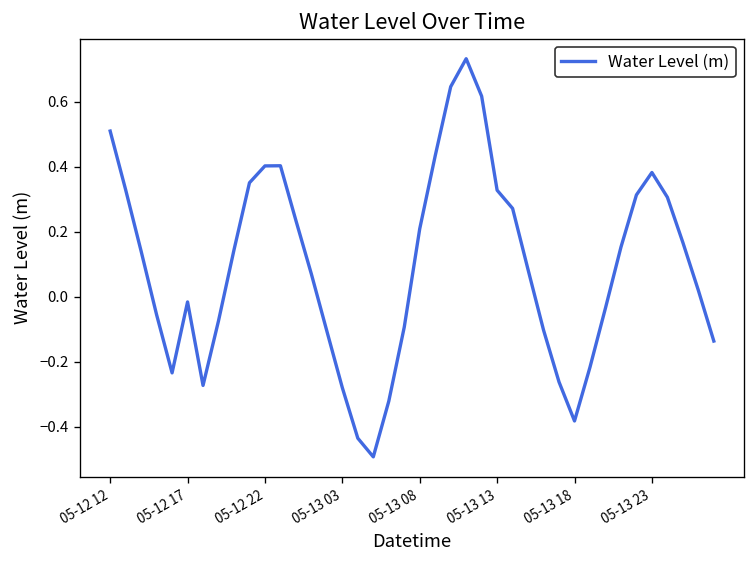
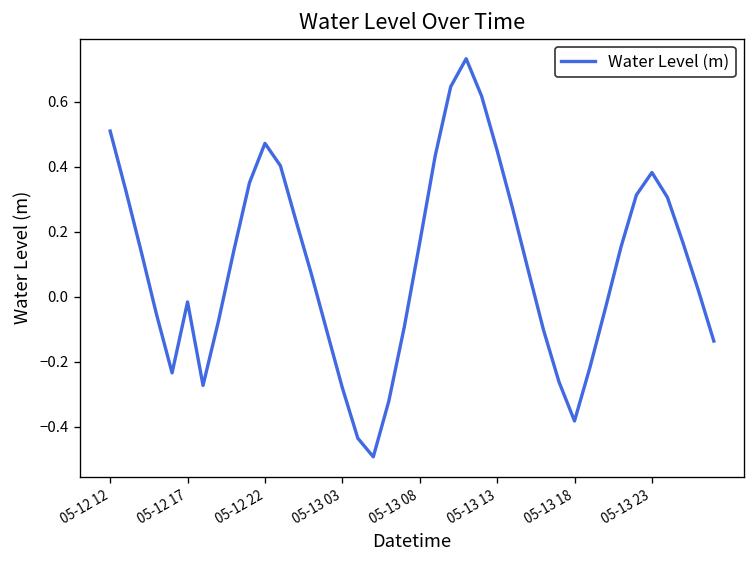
  {
    "05-12 12": 0.51,
    "05-12 17": -0.02,
-   "05-12 22": 0.40,
+   "05-12 22": 0.47,
    "05-13 03": -0.28,
-   "05-13 08": 0.21,
-   "05-13 13": 0.33,
+   "05-13 08": 0.17,
+   "05-13 13": 0.45,
    "05-13 18": -0.38,
    "05-13 23": 0.38
  }
